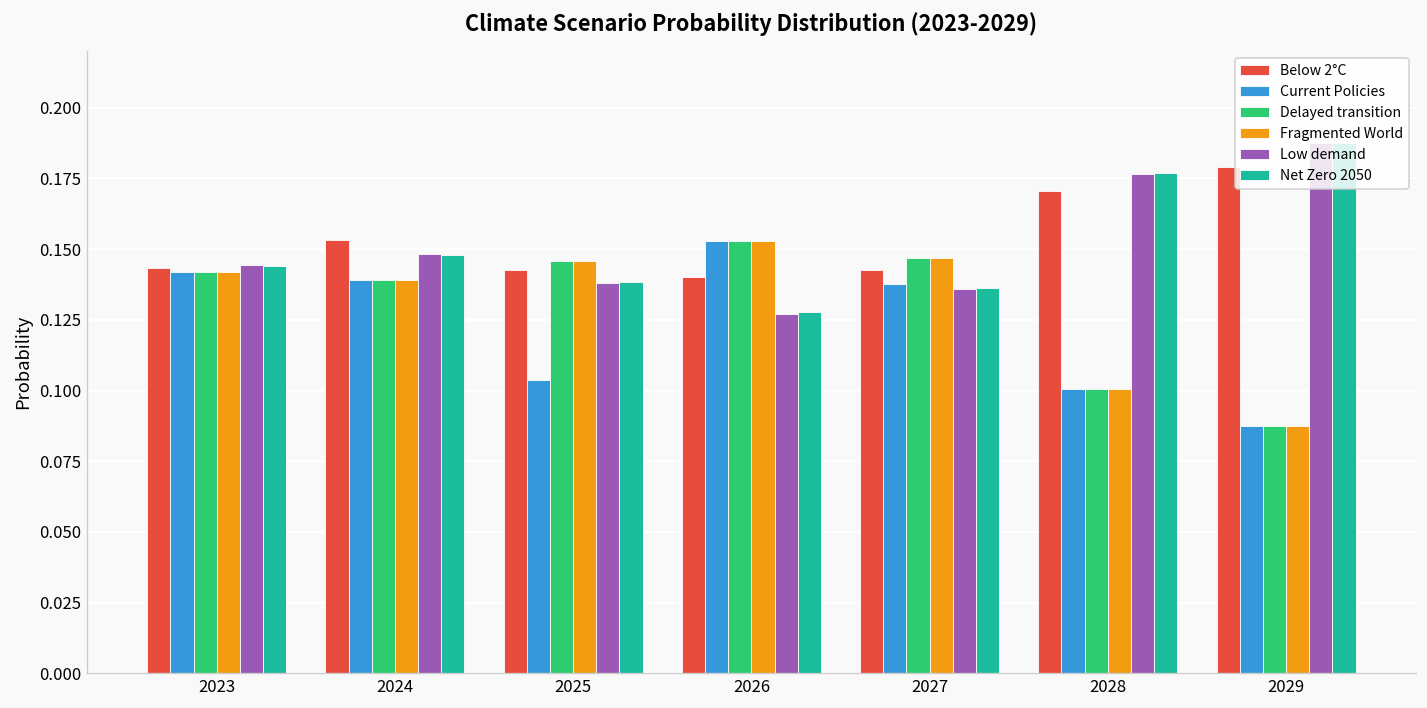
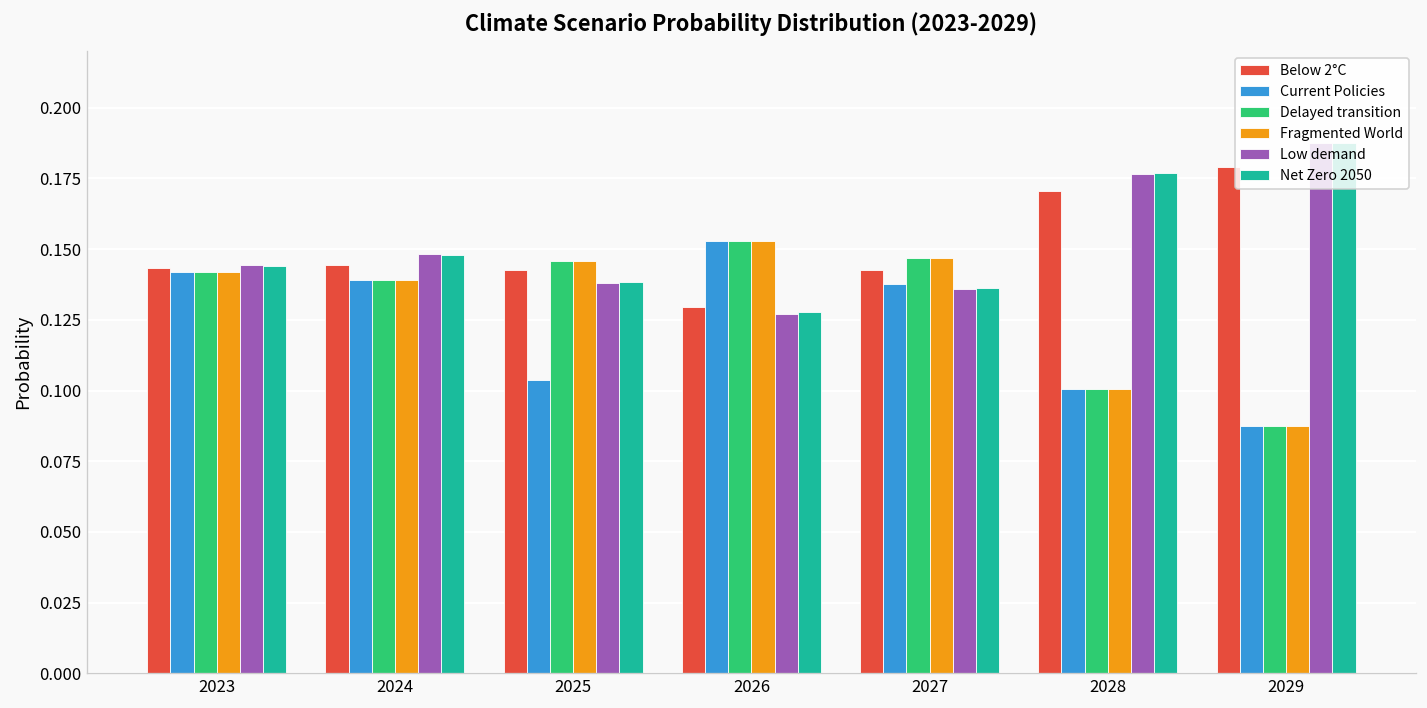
  {
    "Below 2°C": {
      "2023": 0.143,
-     "2024": 0.153,
+     "2024": 0.144,
      "2025": 0.143,
-     "2026": 0.140,
+     "2026": 0.129,
      "2027": 0.143,
      "2028": 0.170,
      "2029": 0.179
    },
    "Current Policies": {
      "2023": 0.142,
      "2024": 0.139,
      "2025": 0.104,
      "2026": 0.153,
      "2027": 0.138,
      "2028": 0.100,
      "2029": 0.087
    },
    "Fragmented World": {
      "2023": 0.142,
      "2024": 0.139,
      "2025": 0.146,
      "2026": 0.153,
      "2027": 0.147,
      "2028": 0.100,
      "2029": 0.087
    },
    "Low demand": {
      "2023": 0.144,
      "2024": 0.148,
      "2025": 0.138,
      "2026": 0.127,
      "2027": 0.136,
      "2028": 0.177
    }
  }
